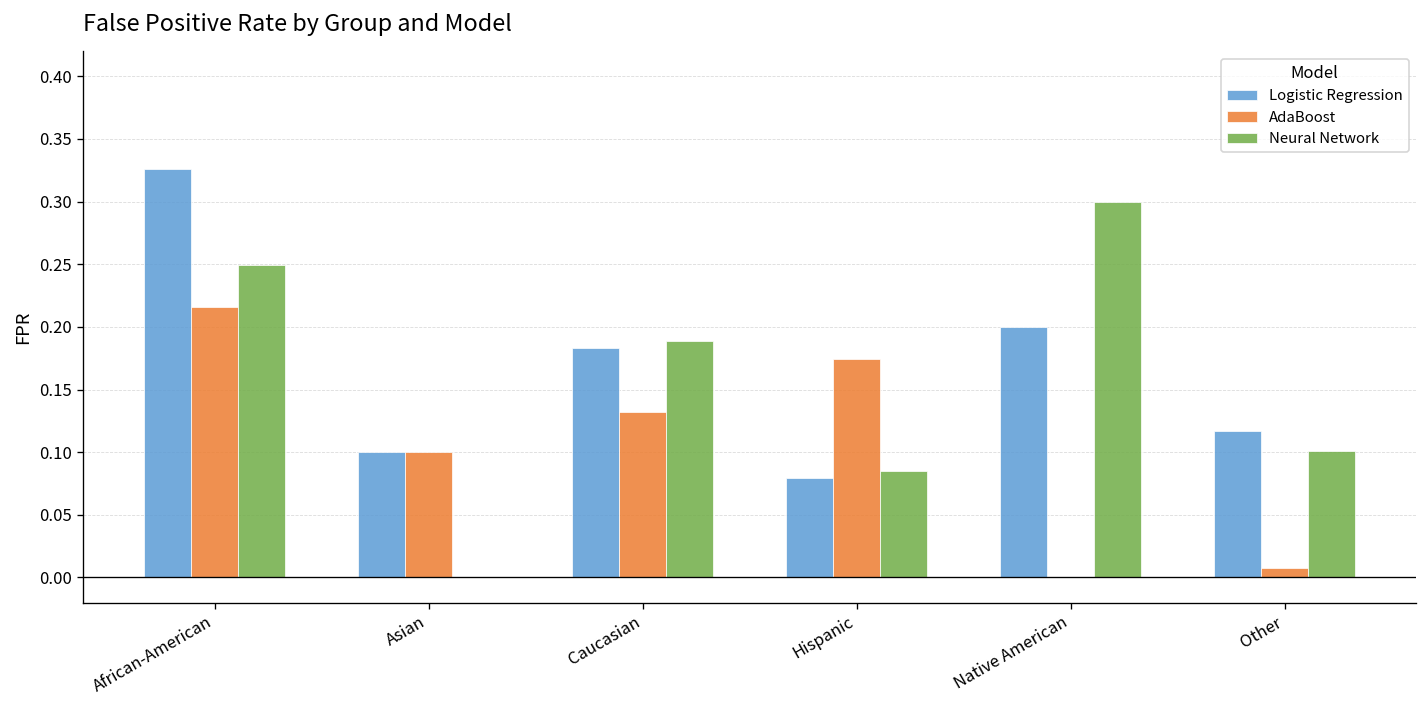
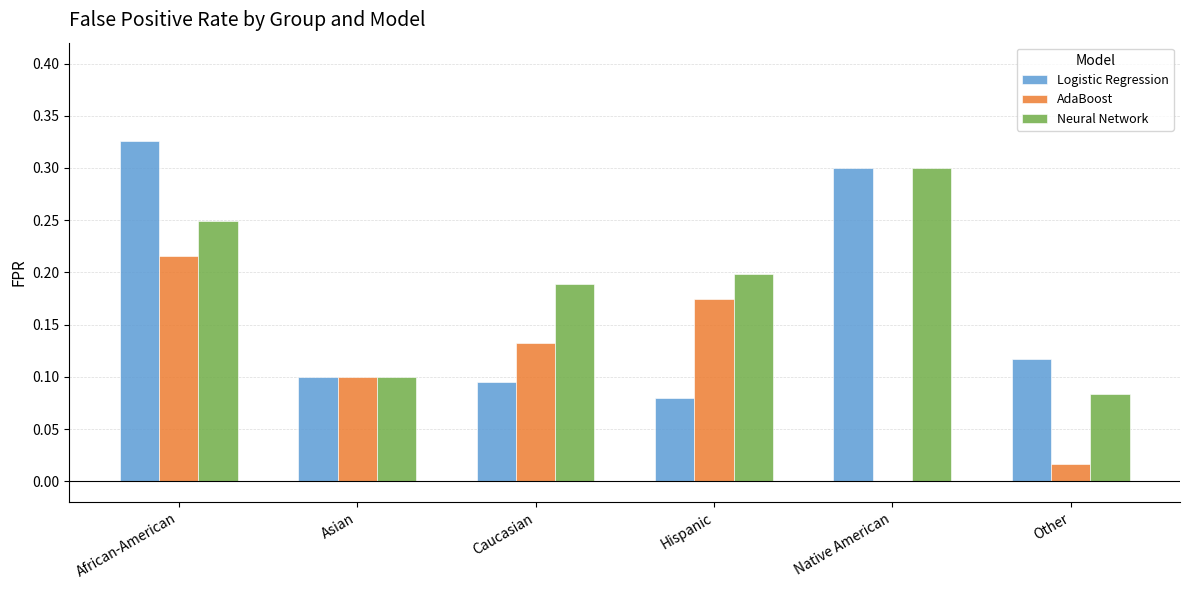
  {
    "Logistic Regression": {
      "African-American": 0.326,
      "Asian": 0.100,
-     "Caucasian": 0.183,
+     "Caucasian": 0.095,
      "Hispanic": 0.080,
-     "Native American": 0.2,
+     "Native American": 0.3,
      "Other": 0.117
    },
    "AdaBoost": {
      "African-American": 0.216,
      "Asian": 0.100,
      "Caucasian": 0.132,
      "Hispanic": 0.175,
      "Native American": 0.000,
-     "Other": 0.008
+     "Other": 0.017
    },
    "Neural Network": {
      "African-American": 0.249,
-     "Asian": 0.0,
+     "Asian": 0.1,
      "Caucasian": 0.189,
-     "Hispanic": 0.085,
+     "Hispanic": 0.198,
      "Native American": 0.300,
-     "Other": 0.101
+     "Other": 0.083
    }
  }
